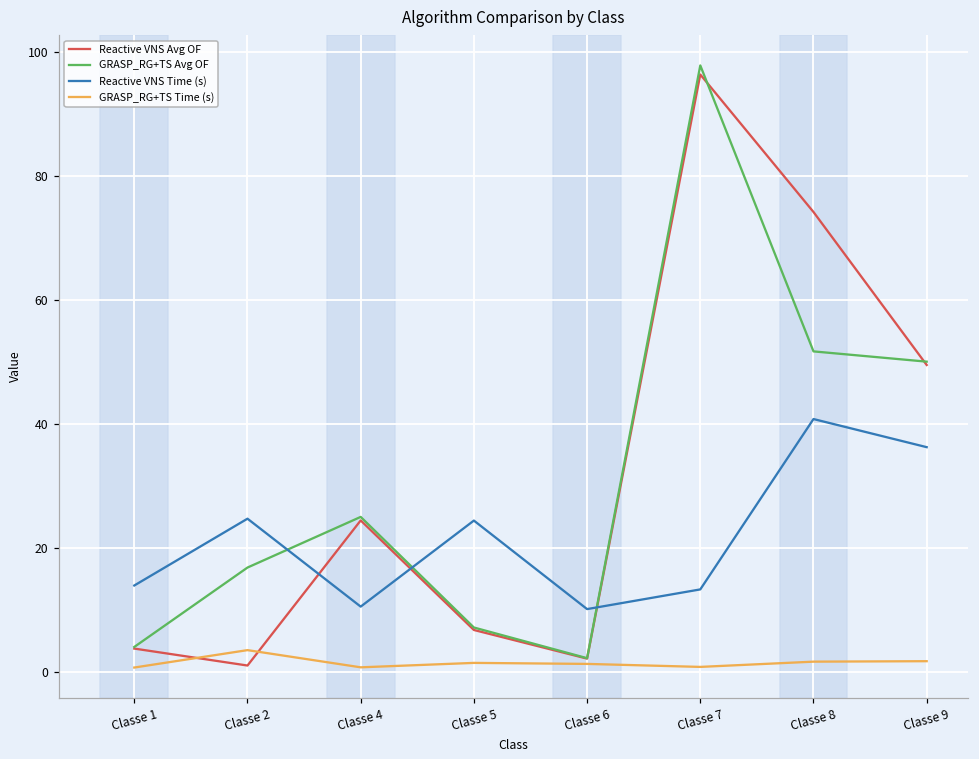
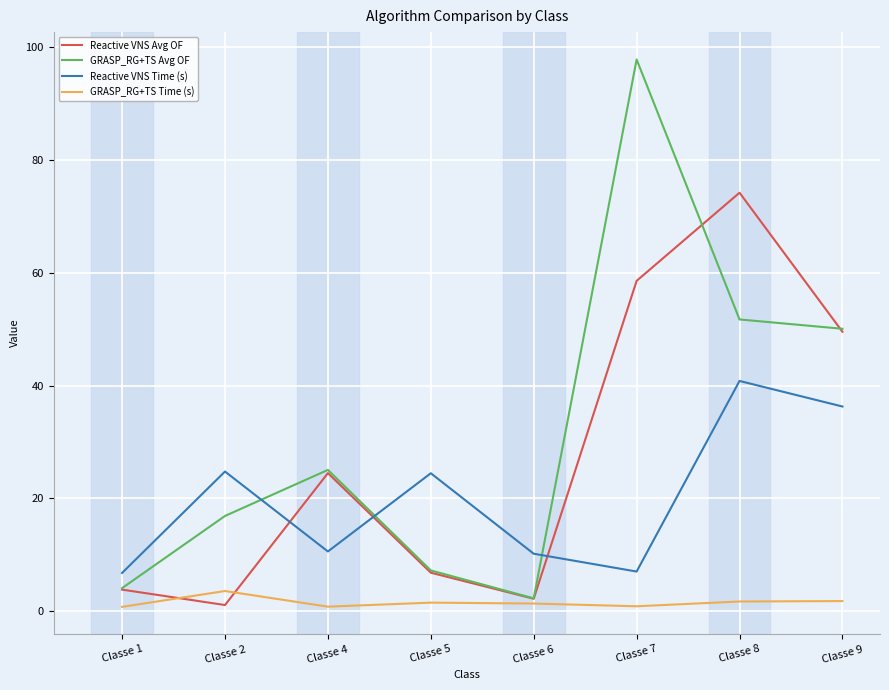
  {
    "Reactive VNS Avg OF": {
      "Classe 2": 1,
      "Classe 4": 25,
-     "Classe 7": 96,
+     "Classe 7": 59,
      "Classe 8": 74,
      "Classe 9": 50
    },
    "GRASP_RG+TS Avg OF": {
      "Classe 2": 17,
      "Classe 4": 25,
      "Classe 7": 98,
      "Classe 8": 52,
      "Classe 9": 50
    },
    "Reactive VNS Time (s)": {
-     "Classe 1": 14,
+     "Classe 1": 7,
      "Classe 2": 25,
      "Classe 4": 11,
      "Classe 5": 24,
      "Classe 6": 10,
-     "Classe 7": 13,
+     "Classe 7": 7,
      "Classe 8": 41,
      "Classe 9": 36
    },
    "GRASP_RG+TS Time (s)": {
      "Classe 1": 1,
      "Classe 2": 4,
      "Classe 4": 1,
      "Classe 5": 2,
      "Classe 6": 1,
      "Classe 7": 1,
      "Classe 8": 2,
      "Classe 9": 2
    }
  }
